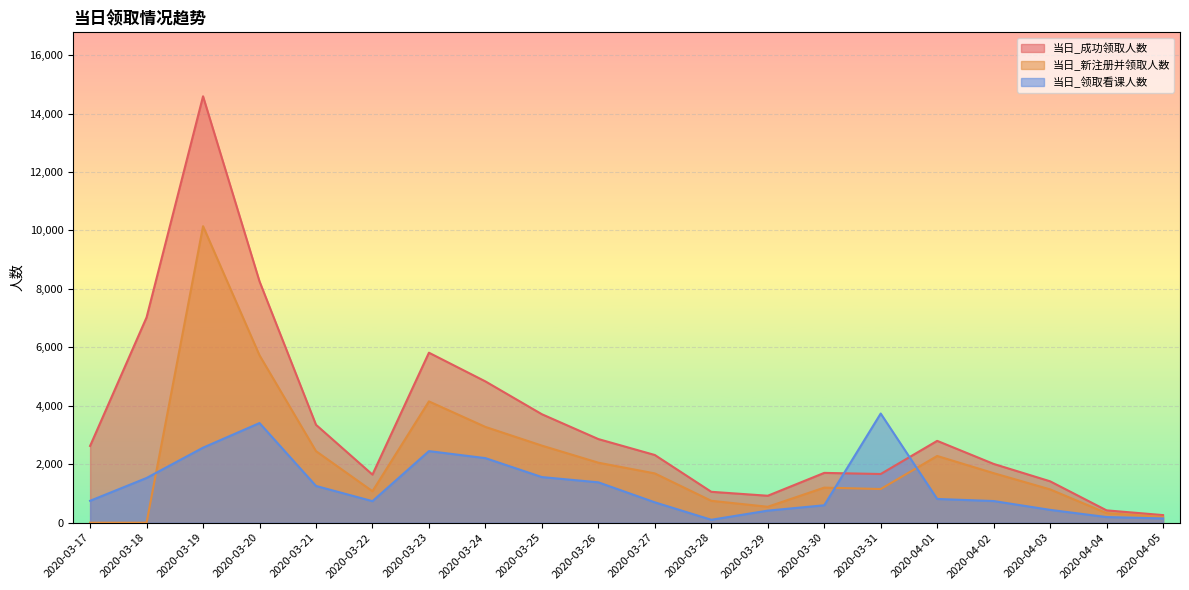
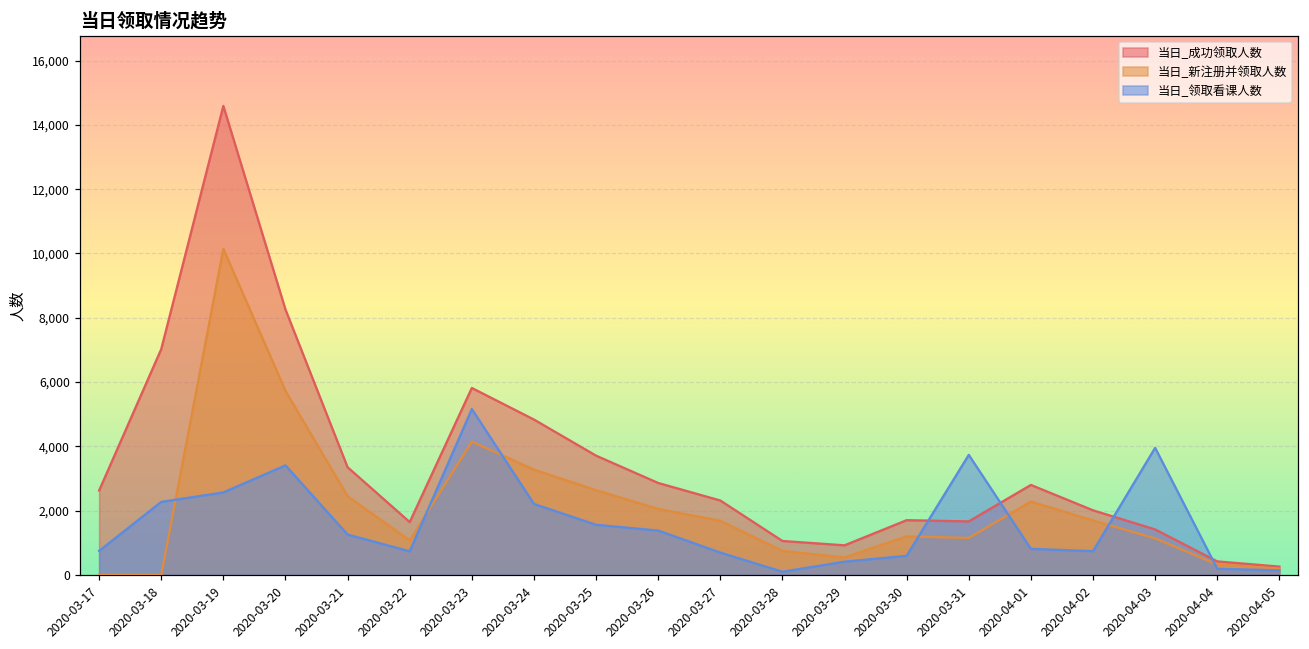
  {
    "当日_领取看课人数": {
      "2020-03-17": "800",
-     "2020-03-18": "1,500",
+     "2020-03-18": "2,300",
      "2020-03-19": "2,600",
      "2020-03-20": "3,400",
      "2020-03-21": "1,300",
      "2020-03-22": "700",
-     "2020-03-23": "2,500",
+     "2020-03-23": "5,200",
      "2020-03-24": "2,200",
      "2020-03-25": "1,600",
      "2020-03-26": "1,400",
      "2020-03-27": "700",
      "2020-03-28": "100",
      "2020-03-29": "400",
      "2020-03-30": "600",
      "2020-03-31": "3,700",
      "2020-04-01": "800",
      "2020-04-02": "700",
-     "2020-04-03": "400",
+     "2020-04-03": "4,000",
      "2020-04-04": "200"
    }
  }
